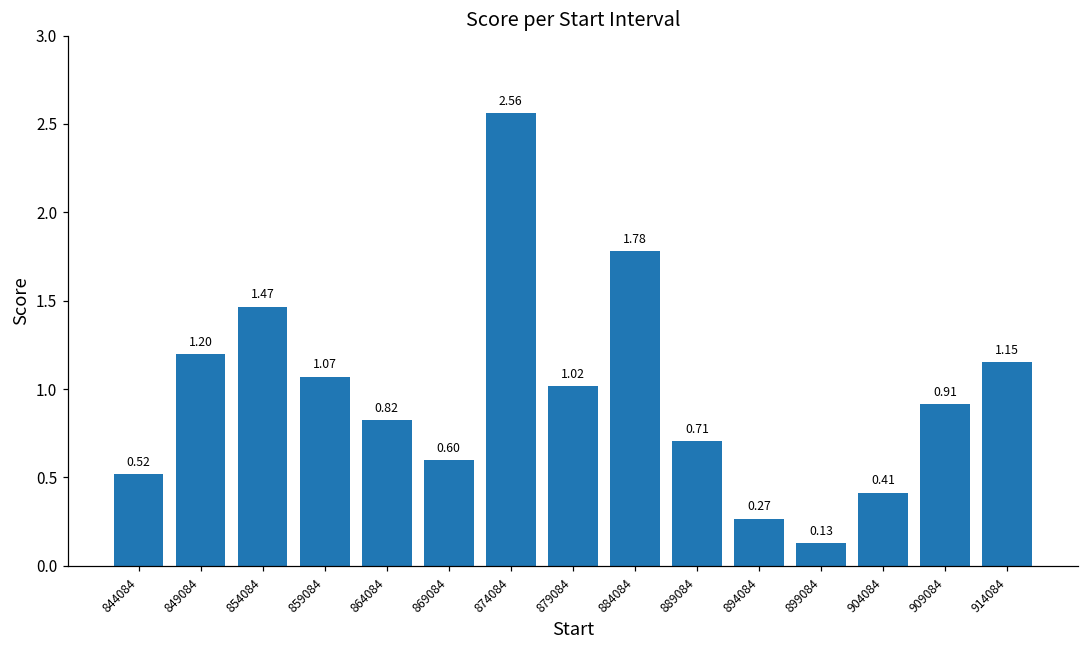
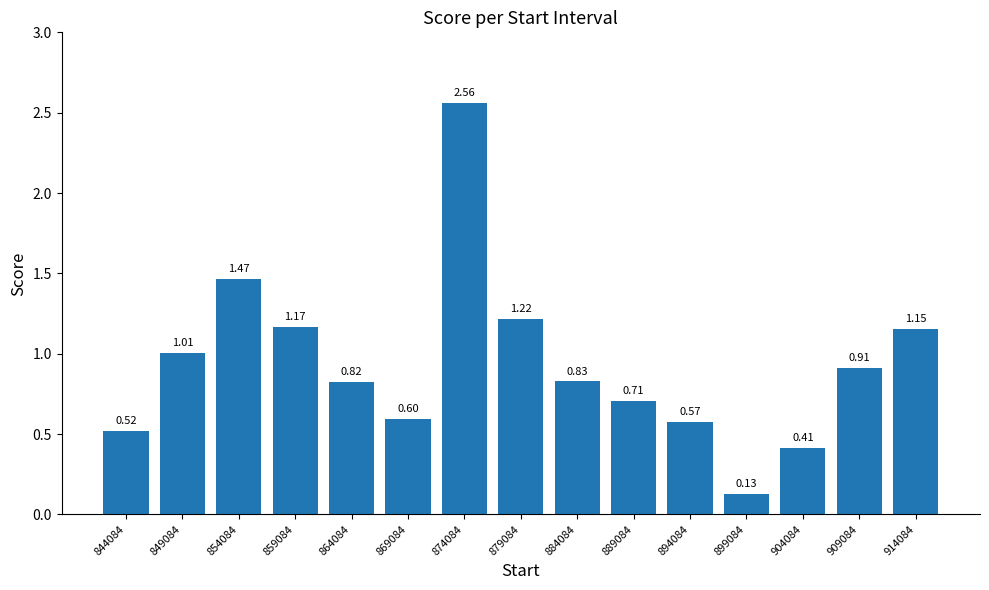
  {
    "844084": 0.52,
-   "849084": 1.20,
+   "849084": 1.01,
    "854084": 1.47,
-   "859084": 1.07,
+   "859084": 1.17,
    "864084": 0.82,
    "869084": 0.60,
    "874084": 2.56,
-   "879084": 1.02,
-   "884084": 1.78,
+   "879084": 1.22,
+   "884084": 0.83,
    "889084": 0.71,
-   "894084": 0.27,
+   "894084": 0.57,
    "899084": 0.13,
    "904084": 0.41,
    "909084": 0.91,
    "914084": 1.15
  }
